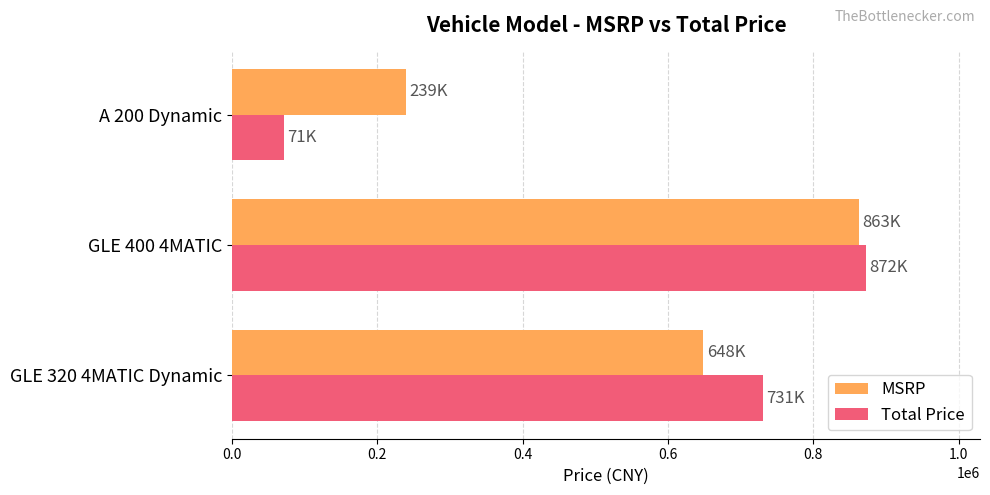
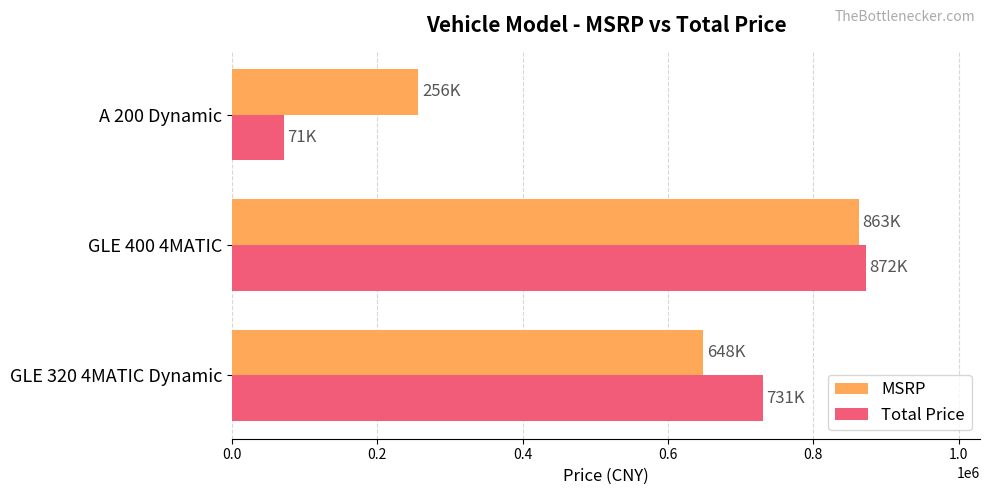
  {
    "MSRP": {
-     "A 200 Dynamic": "239K",
+     "A 200 Dynamic": "256K",
      "GLE 400 4MATIC": "863K",
      "GLE 320 4MATIC Dynamic": "648K"
    },
    "Total Price": {
      "A 200 Dynamic": "71K",
      "GLE 400 4MATIC": "872K",
      "GLE 320 4MATIC Dynamic": "731K"
    }
  }
